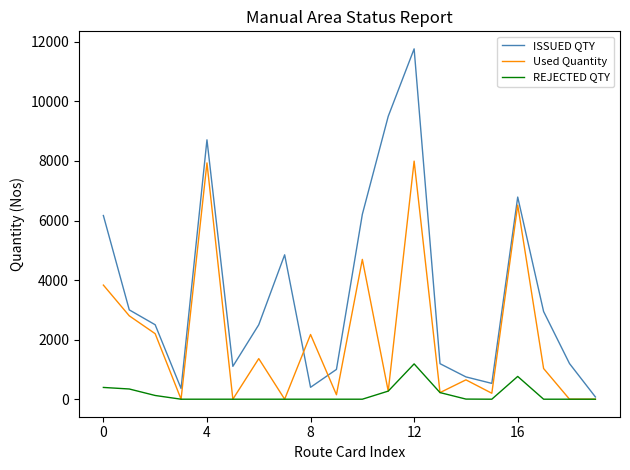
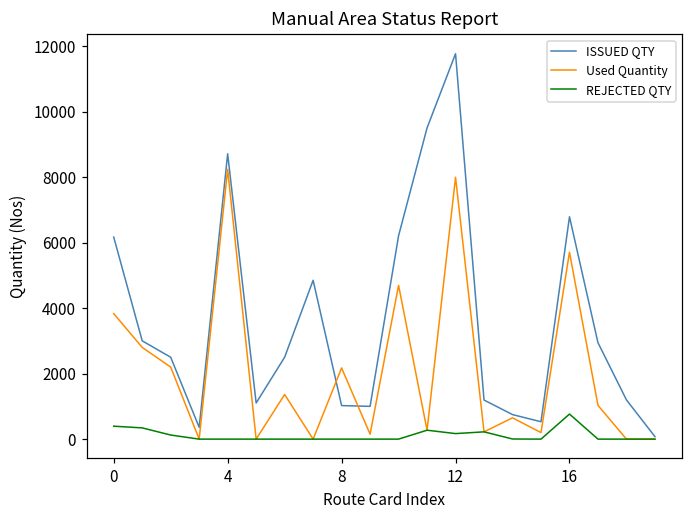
  {
    "ISSUED QTY": {
      "0": 6200,
      "4": 8700,
-     "8": 400,
+     "8": 1000,
      "12": 11800,
      "16": 6800
    },
    "Used Quantity": {
      "0": 3800,
-     "4": 7900,
+     "4": 8200,
      "8": 2200,
      "12": 8000,
-     "16": 6500
+     "16": 5700
    },
    "REJECTED QTY": {
      "0": 400,
      "4": 0,
      "8": 0,
-     "12": 1200,
+     "12": 200,
      "16": 800
    }
  }
